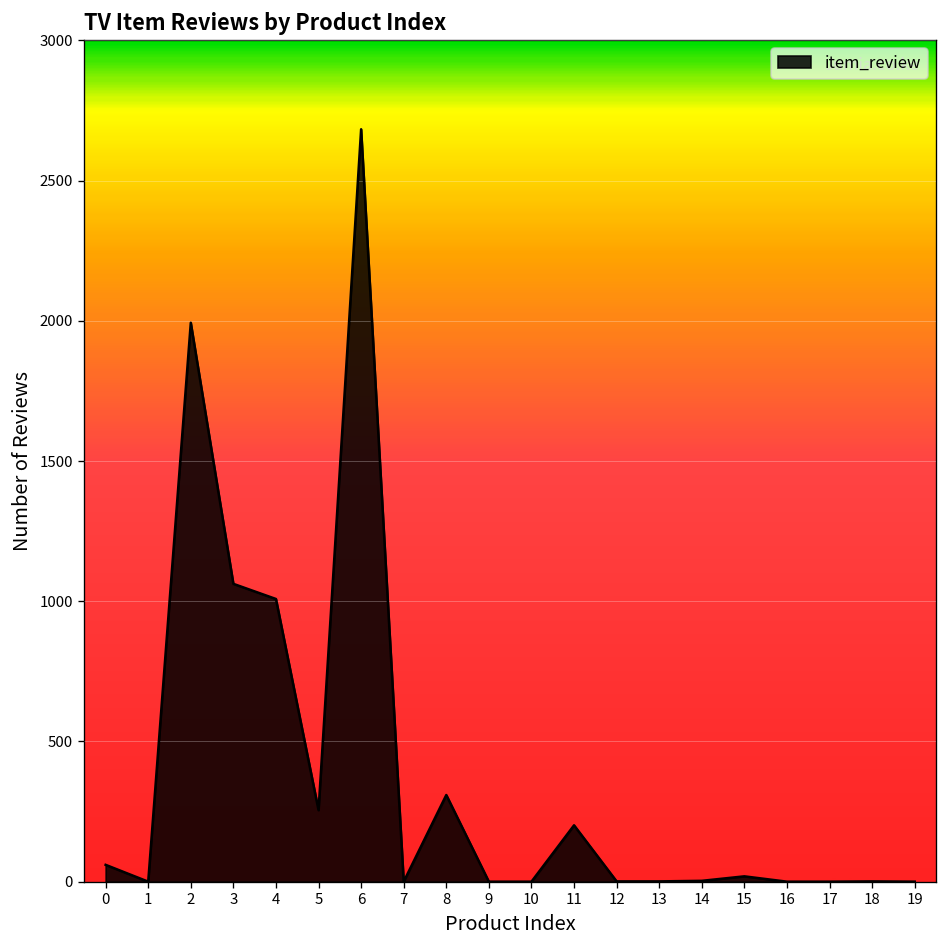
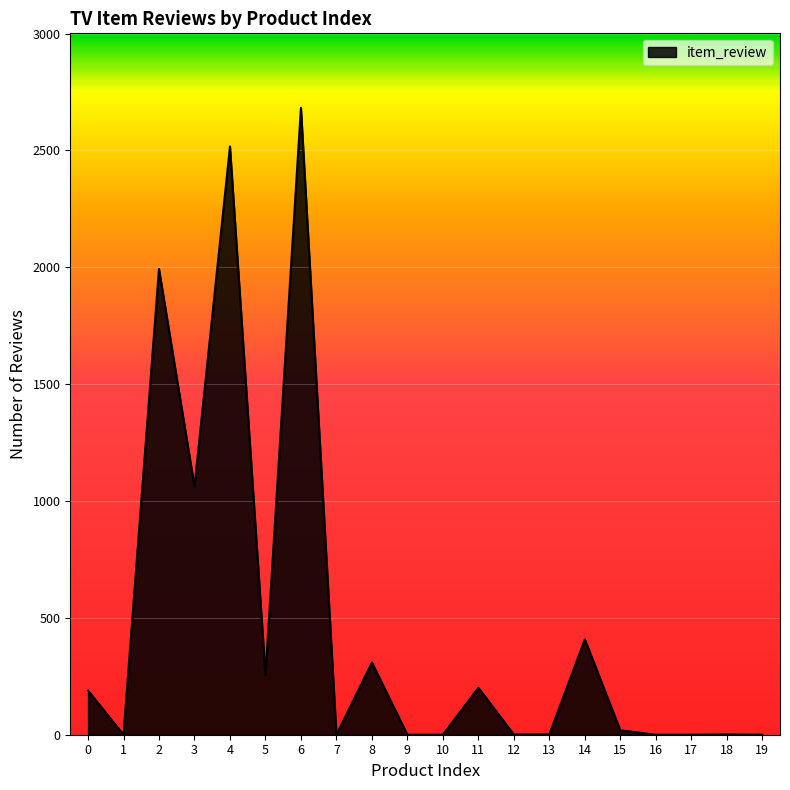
  {
-   "0": 60,
+   "0": 190,
    "1": 0,
    "2": 1990,
    "3": 1060,
-   "4": 1010,
+   "4": 2520,
    "5": 260,
    "6": 2680,
    "7": 0,
    "8": 310,
    "9": 0,
    "10": 0,
    "11": 200,
    "12": 0,
    "13": 0,
-   "14": 0,
+   "14": 410,
    "15": 20,
    "16": 0,
    "17": 0,
    "18": 0,
    "19": 0
  }
